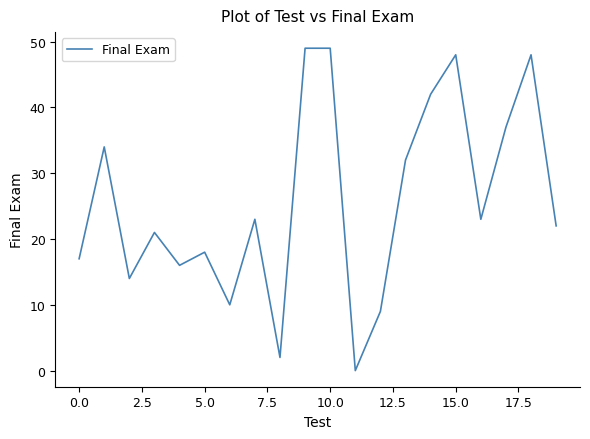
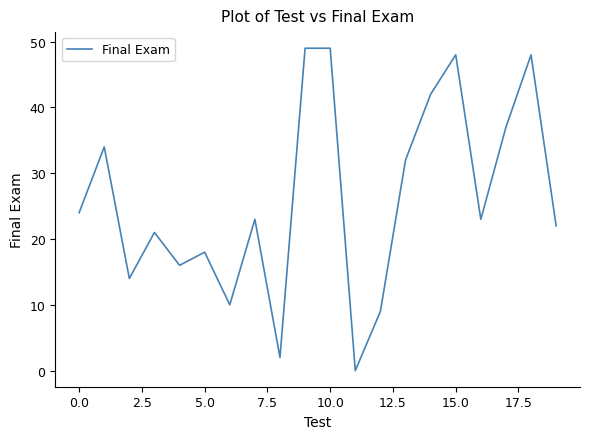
  {
-   "0.0": 17,
+   "0.0": 24,
    "5.0": 18,
    "10.0": 49,
    "15.0": 48
  }
